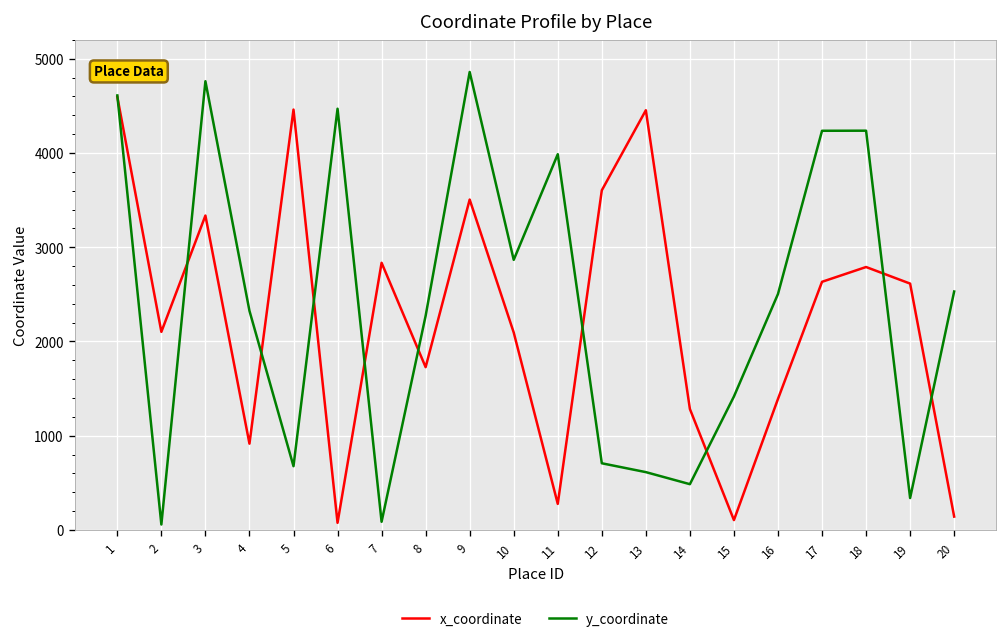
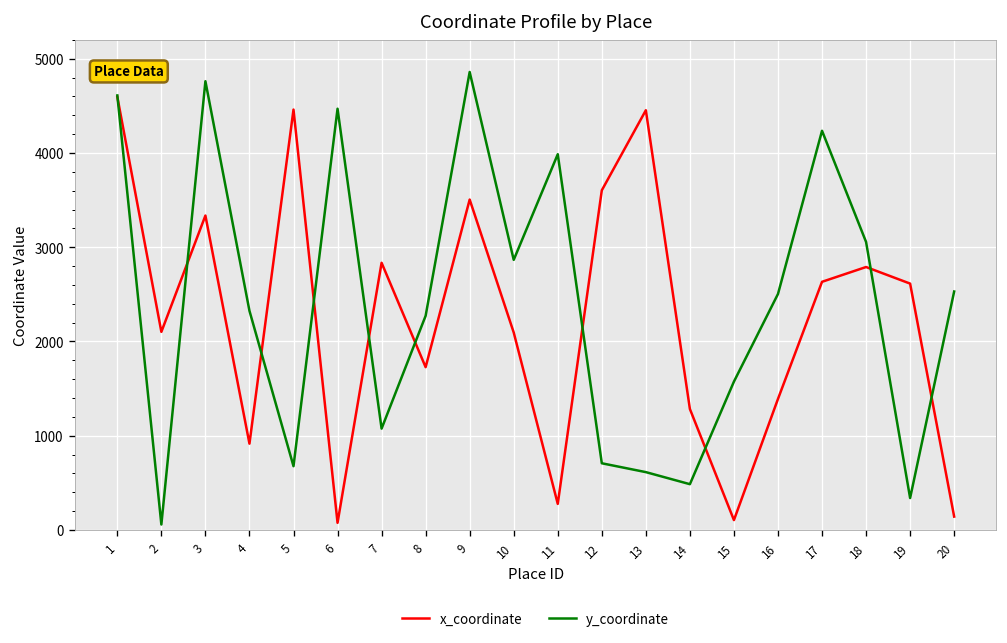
  {
    "x_coordinate": {
      "2": 2100,
      "3": 3300,
      "4": 900,
      "5": 4500,
      "6": 100,
      "7": 2800,
      "8": 1700,
      "9": 3500,
      "10": 2100,
      "11": 300,
      "12": 3600,
      "13": 4500,
      "14": 1300,
      "15": 100,
      "16": 1400,
      "17": 2600,
      "18": 2800,
      "19": 2600,
      "20": 100
    },
    "y_coordinate": {
      "2": 100,
      "3": 4800,
      "4": 2300,
      "5": 700,
      "6": 4500,
-     "7": 100,
+     "7": 1100,
      "8": 2300,
      "9": 4900,
      "10": 2900,
      "11": 4000,
      "12": 700,
      "13": 600,
      "14": 500,
-     "15": 1400,
+     "15": 1600,
      "16": 2500,
      "17": 4200,
-     "18": 4200,
+     "18": 3100,
      "19": 300,
      "20": 2500
    }
  }
